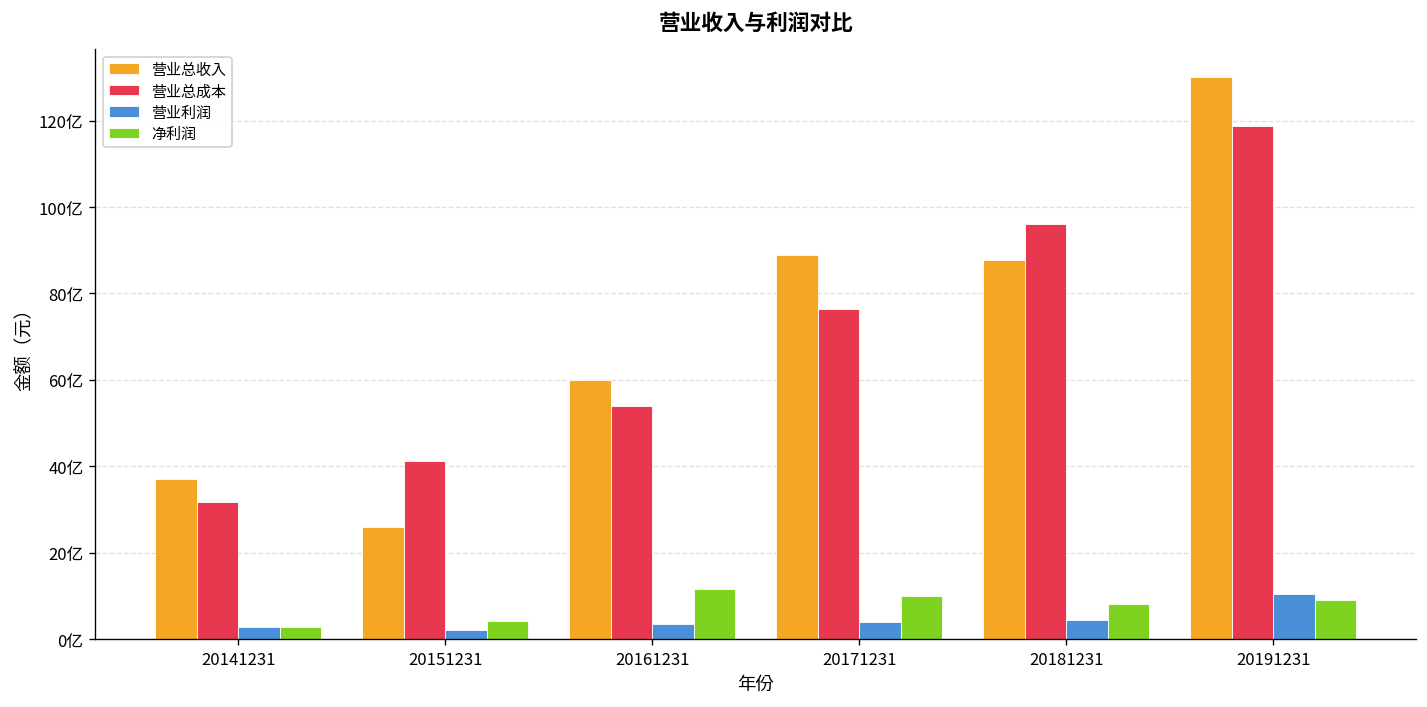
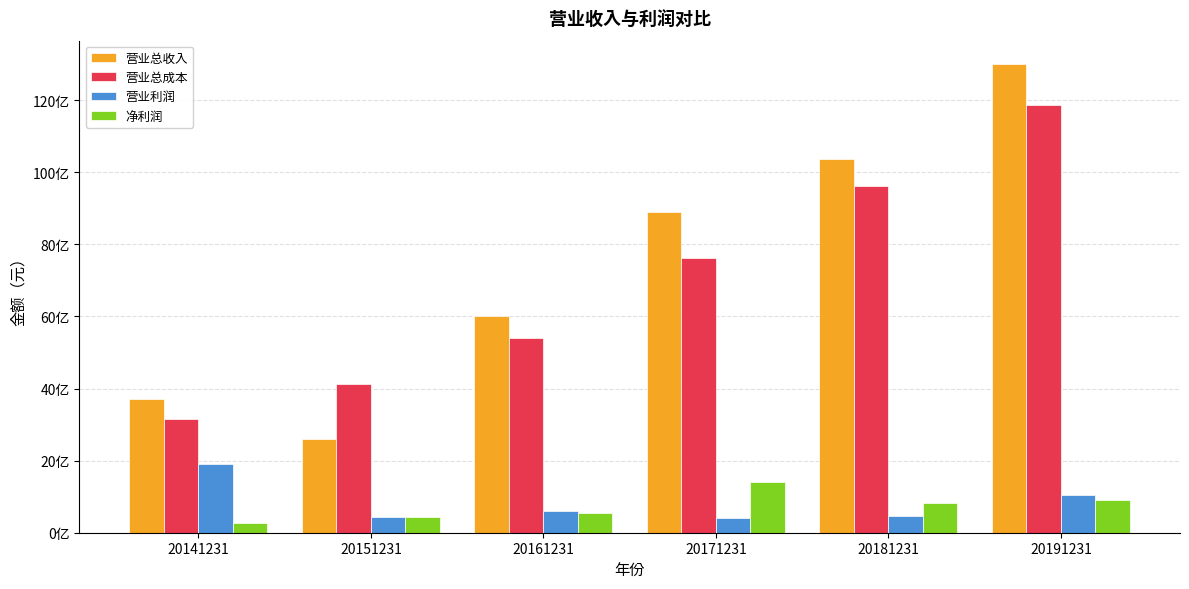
  {
    "营业总收入": {
      "20141231": "37亿",
      "20151231": "26亿",
      "20161231": "60亿",
      "20171231": "89亿",
-     "20181231": "88亿",
+     "20181231": "104亿",
      "20191231": "130亿"
    },
    "营业总成本": {
      "20141231": "32亿",
      "20151231": "41亿",
      "20161231": "54亿",
      "20171231": "76亿",
      "20181231": "96亿",
      "20191231": "119亿"
    },
    "营业利润": {
-     "20141231": "3亿",
-     "20151231": "2亿",
-     "20161231": "4亿",
+     "20141231": "19亿",
+     "20151231": "4亿",
+     "20161231": "6亿",
      "20171231": "4亿",
      "20181231": "5亿",
      "20191231": "10亿"
    },
    "净利润": {
      "20141231": "3亿",
      "20151231": "4亿",
-     "20161231": "12亿",
-     "20171231": "10亿",
+     "20161231": "5亿",
+     "20171231": "14亿",
      "20181231": "8亿",
      "20191231": "9亿"
    }
  }
